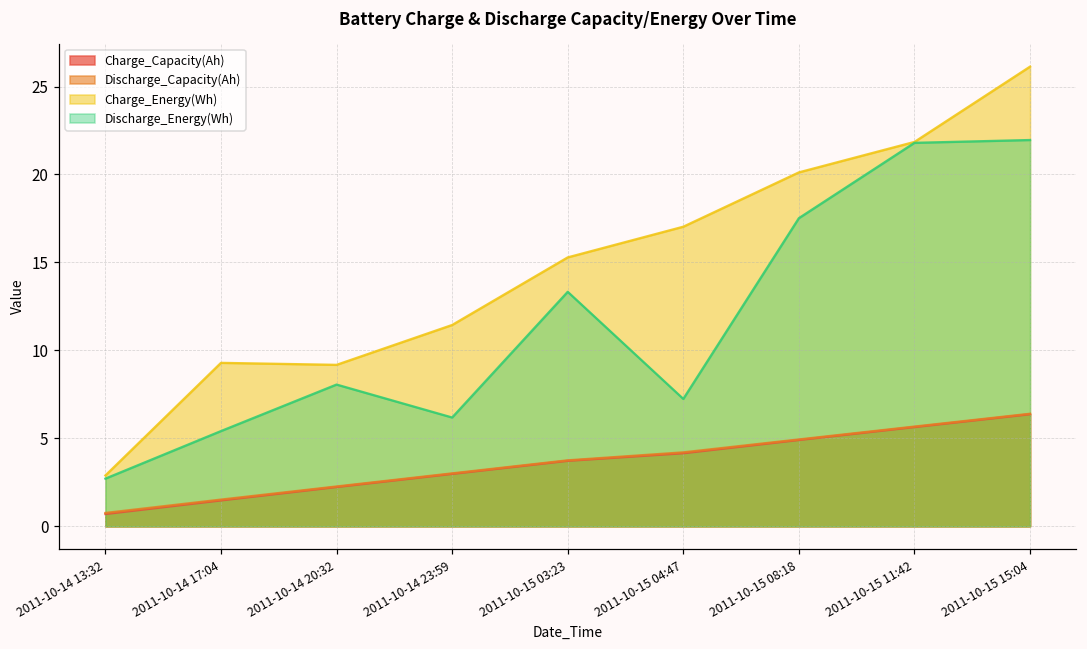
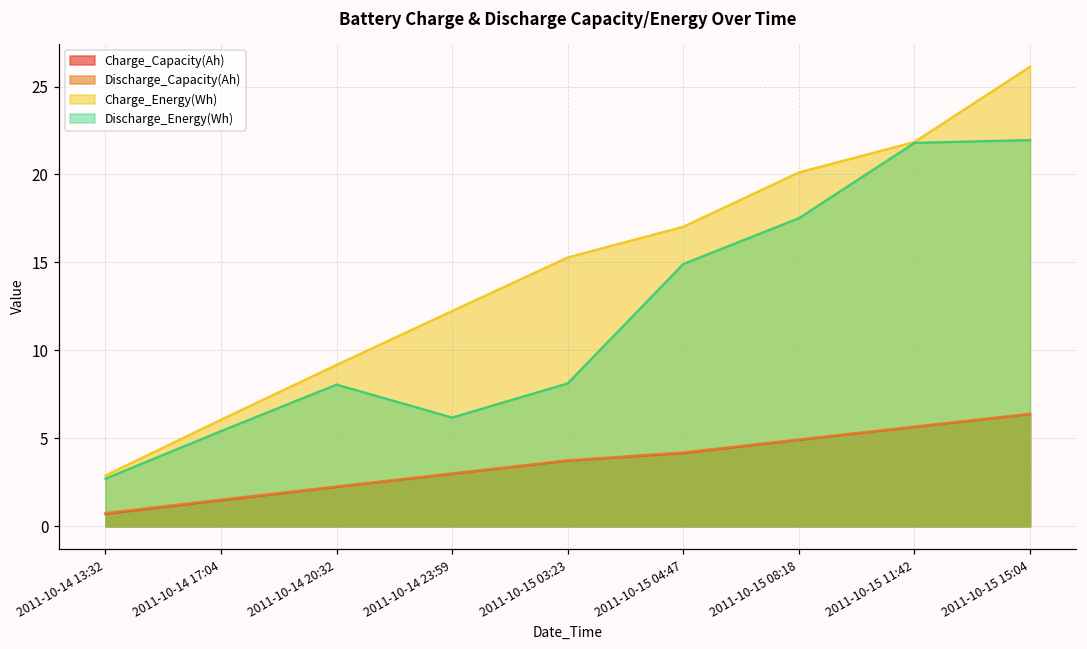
  {
    "Charge_Energy(Wh)": {
      "2011-10-14 13:32": 2.9,
-     "2011-10-14 17:04": 9.3,
+     "2011-10-14 17:04": 6.1,
      "2011-10-14 20:32": 9.2,
-     "2011-10-14 23:59": 11.4,
+     "2011-10-14 23:59": 12.2,
      "2011-10-15 03:23": 15.3,
      "2011-10-15 04:47": 17.0,
      "2011-10-15 08:18": 20.1,
      "2011-10-15 15:04": 26.1
    },
    "Discharge_Energy(Wh)": {
      "2011-10-14 13:32": 2.7,
      "2011-10-14 17:04": 5.4,
      "2011-10-14 20:32": 8.1,
      "2011-10-14 23:59": 6.2,
-     "2011-10-15 03:23": 13.3,
-     "2011-10-15 04:47": 7.2,
+     "2011-10-15 03:23": 8.1,
+     "2011-10-15 04:47": 14.9,
      "2011-10-15 08:18": 17.5,
      "2011-10-15 15:04": 22.0
    }
  }
